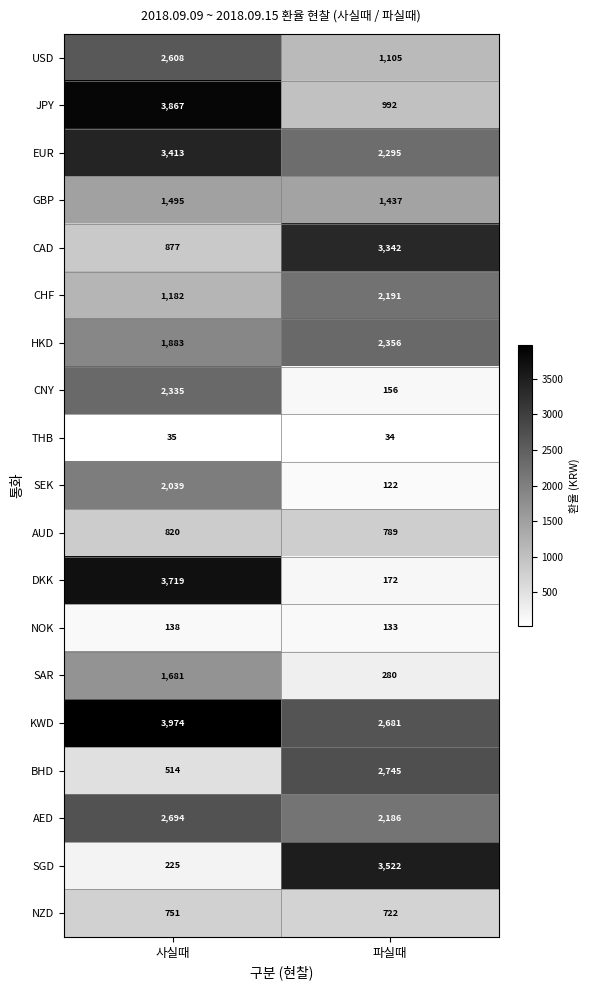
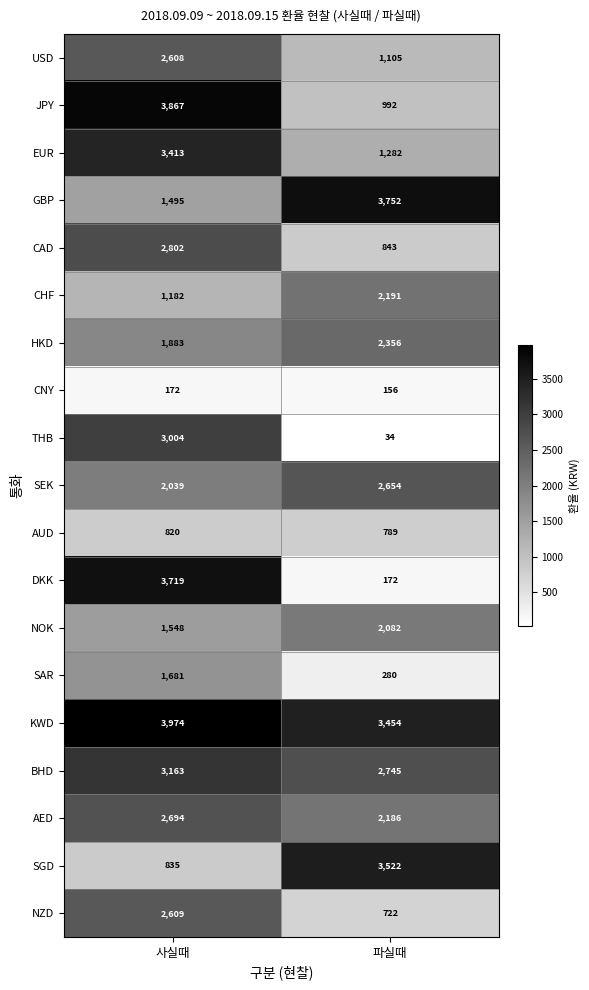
  {
    "USD": {
      "사실때": "2,608",
      "파실때": "1,105"
    },
    "JPY": {
      "사실때": "3,867",
      "파실때": "992"
    },
    "EUR": {
      "사실때": "3,413",
-     "파실때": "2,295"
+     "파실때": "1,282"
    },
    "GBP": {
      "사실때": "1,495",
-     "파실때": "1,437"
+     "파실때": "3,752"
    },
    "CAD": {
-     "사실때": "877",
-     "파실때": "3,342"
+     "사실때": "2,802",
+     "파실때": "843"
    },
    "CHF": {
      "사실때": "1,182",
      "파실때": "2,191"
    },
    "HKD": {
      "사실때": "1,883",
      "파실때": "2,356"
    },
    "CNY": {
-     "사실때": "2,335",
+     "사실때": "172",
      "파실때": "156"
    },
    "THB": {
-     "사실때": "35",
+     "사실때": "3,004",
      "파실때": "34"
    },
    "SEK": {
      "사실때": "2,039",
-     "파실때": "122"
+     "파실때": "2,654"
    },
    "AUD": {
      "사실때": "820",
      "파실때": "789"
    },
    "DKK": {
      "사실때": "3,719",
      "파실때": "172"
    },
    "NOK": {
-     "사실때": "138",
-     "파실때": "133"
+     "사실때": "1,548",
+     "파실때": "2,082"
    },
    "SAR": {
      "사실때": "1,681",
      "파실때": "280"
    },
    "KWD": {
      "사실때": "3,974",
-     "파실때": "2,681"
+     "파실때": "3,454"
    },
    "BHD": {
-     "사실때": "514",
+     "사실때": "3,163",
      "파실때": "2,745"
    },
    "AED": {
      "사실때": "2,694",
      "파실때": "2,186"
    },
    "SGD": {
-     "사실때": "225",
+     "사실때": "835",
      "파실때": "3,522"
    },
    "NZD": {
-     "사실때": "751",
+     "사실때": "2,609",
      "파실때": "722"
    }
  }
